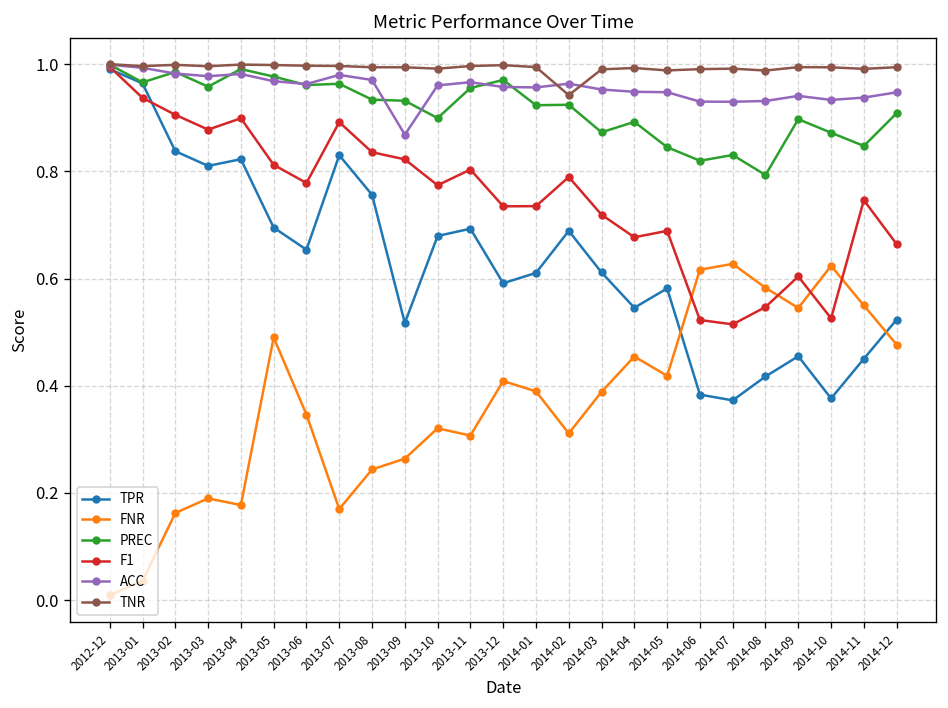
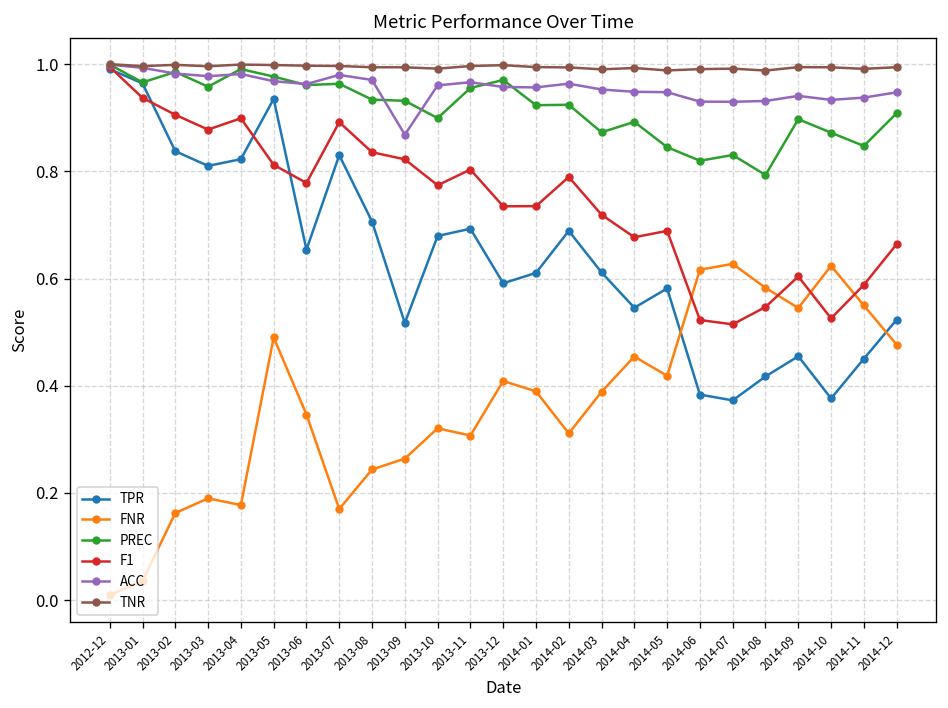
  {
    "TPR": {
      "2013-02": 0.84,
      "2013-03": 0.81,
      "2013-04": 0.82,
-     "2013-05": 0.70,
+     "2013-05": 0.94,
      "2013-06": 0.65,
      "2013-07": 0.83,
-     "2013-08": 0.76,
+     "2013-08": 0.71,
      "2013-09": 0.52,
      "2013-10": 0.68,
      "2013-11": 0.69,
      "2013-12": 0.59,
      "2014-01": 0.61,
      "2014-02": 0.69,
      "2014-03": 0.61,
      "2014-04": 0.55,
      "2014-05": 0.58,
      "2014-06": 0.38,
      "2014-07": 0.37,
      "2014-08": 0.42,
      "2014-09": 0.46,
      "2014-10": 0.38,
      "2014-11": 0.45,
      "2014-12": 0.52
    },
    "FNR": {
      "2013-02": 0.16,
      "2013-03": 0.19,
      "2013-04": 0.18,
      "2013-05": 0.49,
      "2013-06": 0.35,
      "2013-07": 0.17,
      "2013-08": 0.24,
      "2013-09": 0.26,
      "2013-10": 0.32,
      "2013-11": 0.31,
      "2013-12": 0.41,
      "2014-01": 0.39,
      "2014-02": 0.31,
      "2014-03": 0.39,
      "2014-04": 0.45,
      "2014-05": 0.42,
      "2014-06": 0.62,
      "2014-07": 0.63,
      "2014-08": 0.58,
      "2014-09": 0.55,
      "2014-10": 0.62,
      "2014-11": 0.55,
      "2014-12": 0.48
    },
    "PREC": {
      "2013-03": 0.96,
      "2013-04": 0.99,
      "2013-05": 0.98,
      "2013-07": 0.96,
      "2013-08": 0.93,
      "2013-09": 0.93,
      "2013-10": 0.90,
      "2013-11": 0.96,
      "2013-12": 0.97,
      "2014-01": 0.92,
      "2014-02": 0.92,
      "2014-03": 0.87,
      "2014-04": 0.89,
      "2014-05": 0.85,
      "2014-06": 0.82,
      "2014-07": 0.83,
      "2014-08": 0.79,
      "2014-09": 0.90,
      "2014-10": 0.87,
      "2014-11": 0.85,
      "2014-12": 0.91
    },
    "F1": {
      "2013-01": 0.94,
      "2013-02": 0.91,
      "2013-03": 0.88,
      "2013-04": 0.90,
      "2013-05": 0.81,
      "2013-06": 0.78,
      "2013-07": 0.89,
      "2013-08": 0.84,
      "2013-09": 0.82,
      "2013-10": 0.77,
      "2013-11": 0.80,
      "2013-12": 0.73,
      "2014-01": 0.74,
      "2014-02": 0.79,
      "2014-03": 0.72,
      "2014-04": 0.68,
      "2014-05": 0.69,
      "2014-06": 0.52,
      "2014-07": 0.51,
      "2014-08": 0.55,
      "2014-09": 0.60,
      "2014-10": 0.53,
-     "2014-11": 0.75,
+     "2014-11": 0.59,
      "2014-12": 0.66
    },
    "ACC": {
      "2013-03": 0.98,
      "2013-04": 0.98,
      "2013-05": 0.97,
      "2013-07": 0.98,
      "2013-08": 0.97,
      "2013-09": 0.87,
      "2013-10": 0.96,
      "2013-11": 0.97,
      "2013-12": 0.96,
      "2014-01": 0.96,
      "2014-02": 0.96,
      "2014-03": 0.95,
      "2014-04": 0.95,
      "2014-05": 0.95,
      "2014-06": 0.93,
      "2014-07": 0.93,
      "2014-08": 0.93,
      "2014-09": 0.94,
      "2014-10": 0.93,
      "2014-11": 0.94,
      "2014-12": 0.95
    },
    "TNR": {
      "2013-02": 1.00,
      "2013-03": 1.00,
      "2013-04": 1.00,
      "2013-05": 1.00,
      "2013-06": 1.00,
      "2013-07": 1.00,
      "2013-08": 0.99,
      "2013-09": 0.99,
      "2013-10": 0.99,
      "2013-11": 1.00,
      "2013-12": 1.00,
      "2014-01": 0.99,
-     "2014-02": 0.94,
+     "2014-02": 0.99,
      "2014-03": 0.99,
      "2014-04": 0.99,
      "2014-05": 0.99,
      "2014-06": 0.99,
      "2014-07": 0.99,
      "2014-08": 0.99,
      "2014-09": 0.99,
      "2014-10": 0.99,
      "2014-11": 0.99,
      "2014-12": 0.99
    }
  }
